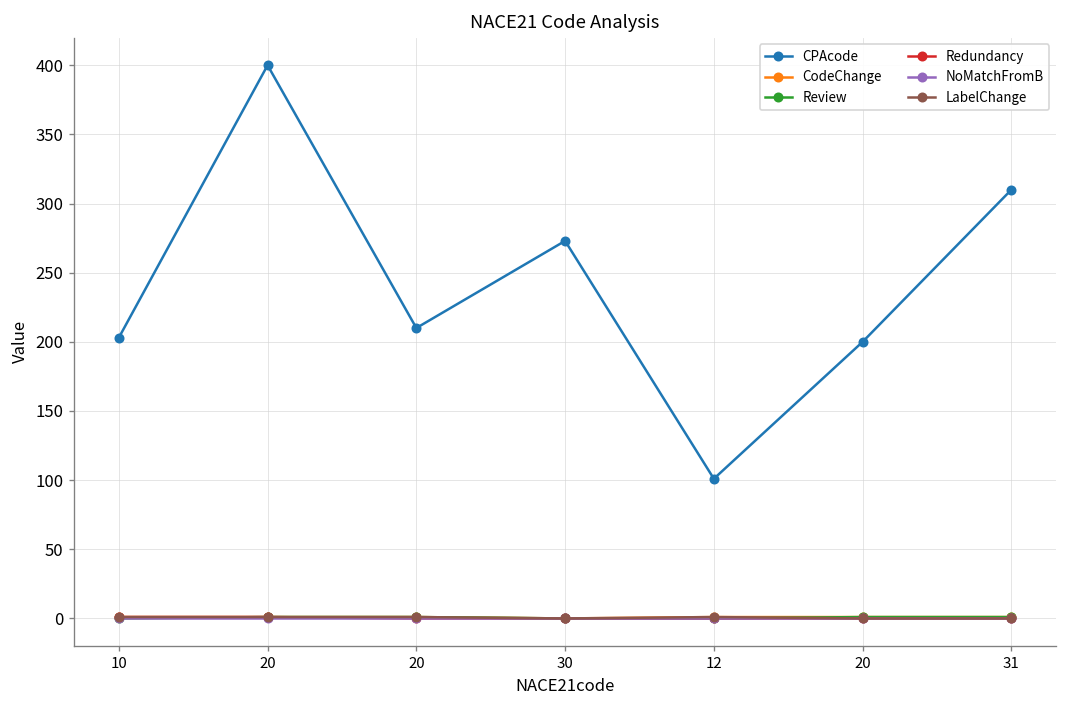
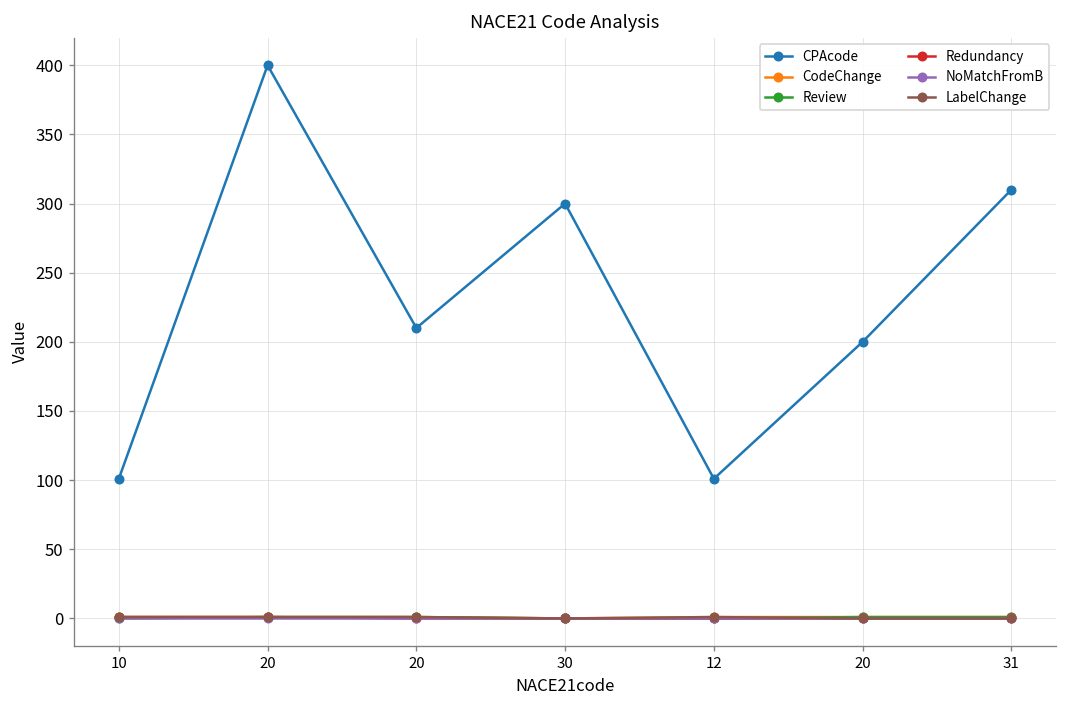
  {
    "CPAcode": {
-     "10": 203,
-     "30": 273,
+     "10": 101,
+     "30": 300,
      "12": 101,
      "31": 310
    }
  }
